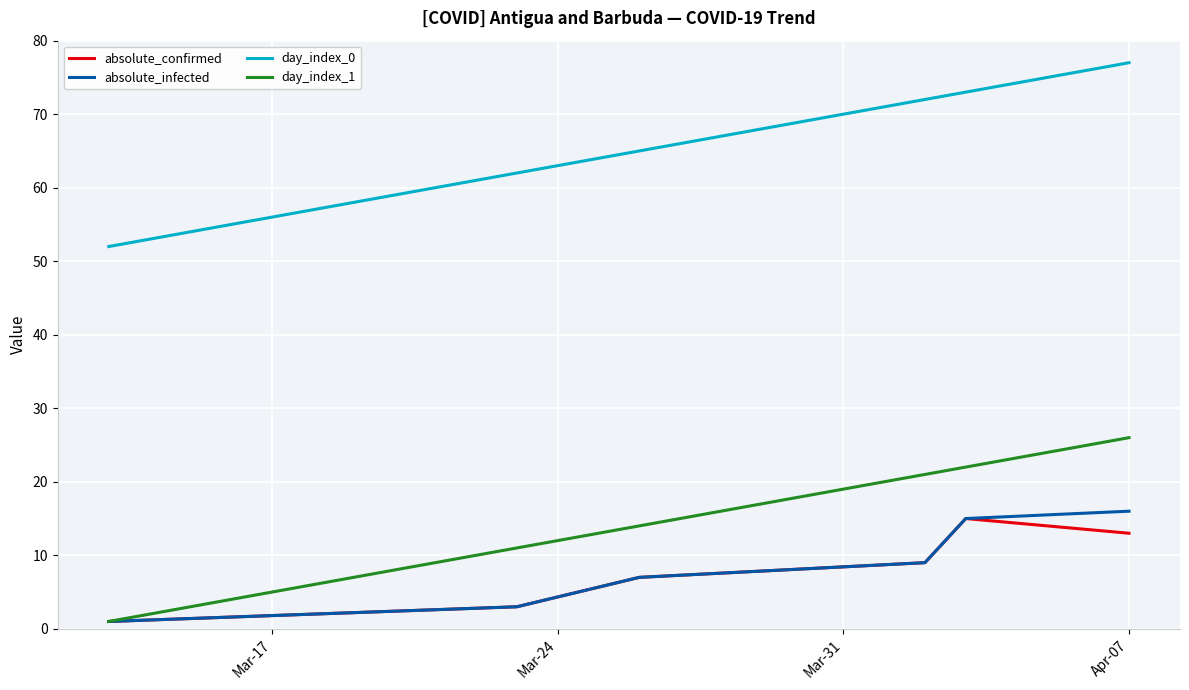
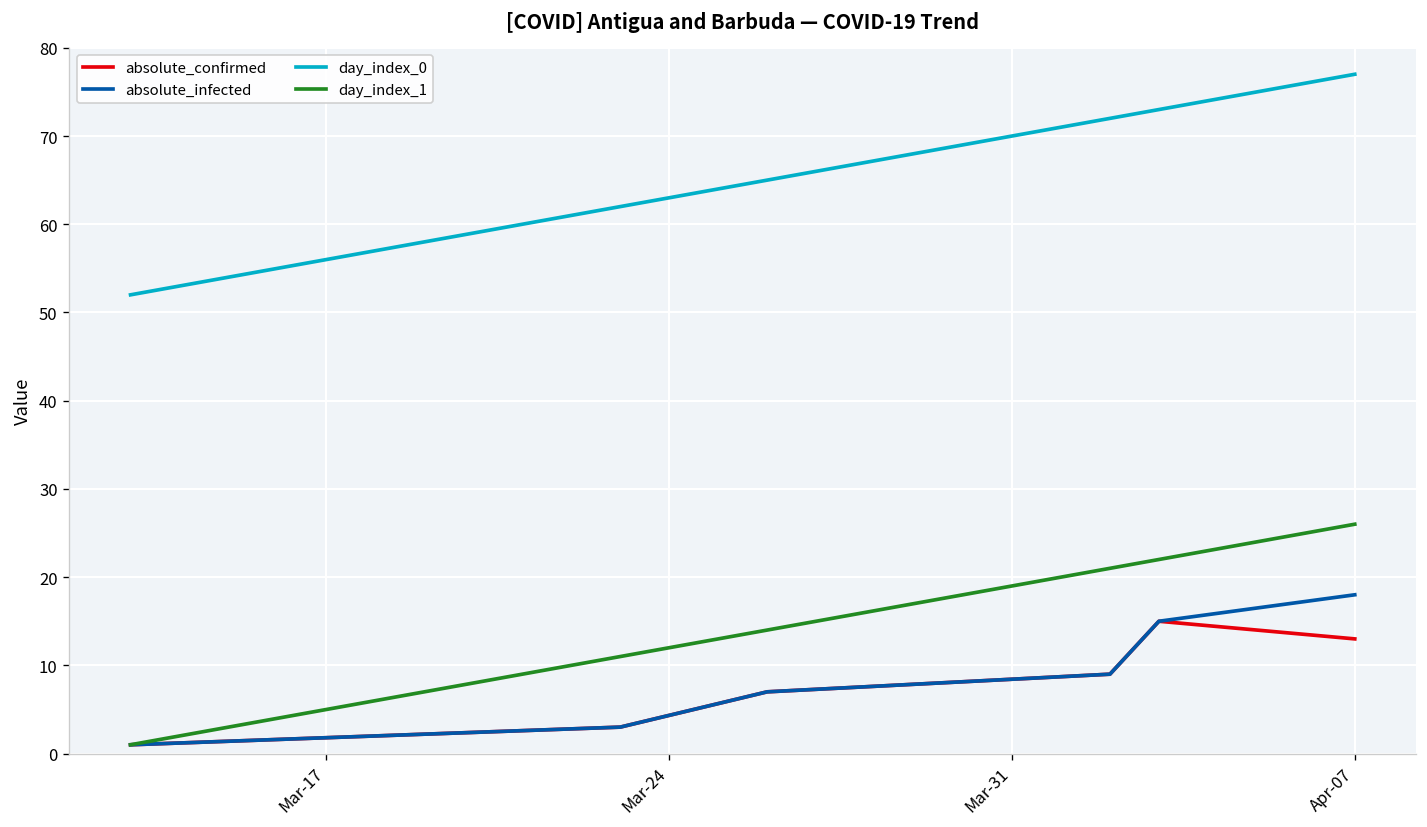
  {
    "absolute_confirmed": {
      "Apr-07": 13
    },
    "absolute_infected": {
-     "Apr-07": 16
+     "Apr-07": 18
    },
    "day_index_0": {
      "Apr-07": 77
    },
    "day_index_1": {
      "Apr-07": 26
    }
  }
